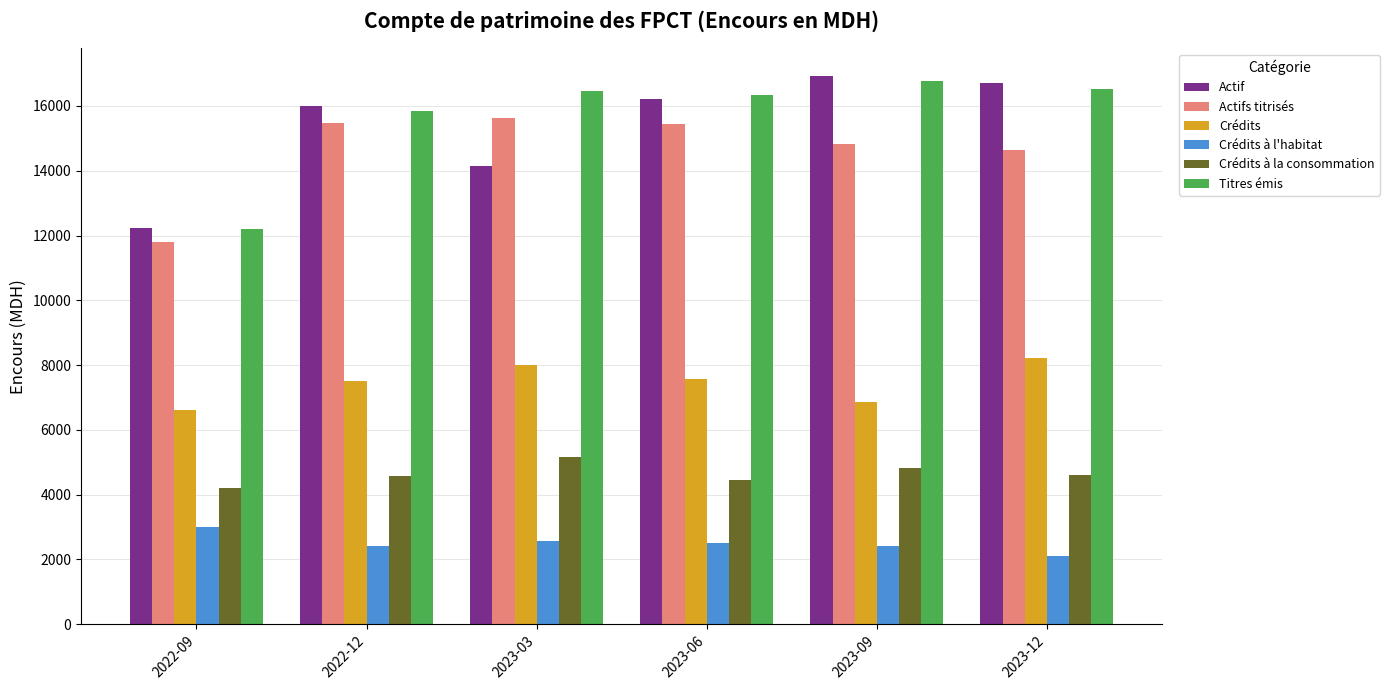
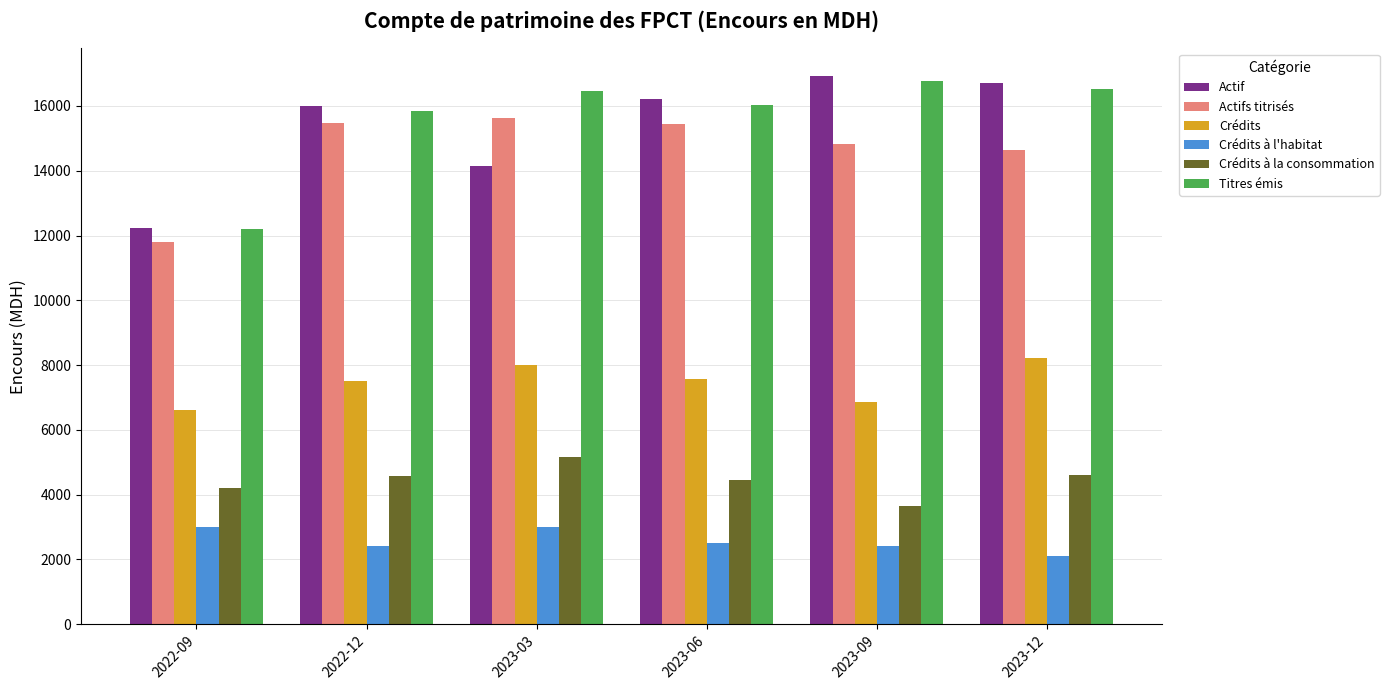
  {
    "Actif": {
      "2022-09": 12200,
      "2022-12": 16000,
      "2023-03": 14200,
      "2023-06": 16200,
      "2023-09": 16900,
      "2023-12": 16700
    },
    "Actifs titrisés": {
      "2022-09": 11800,
      "2022-12": 15500,
      "2023-03": 15600,
      "2023-06": 15400,
      "2023-09": 14800,
      "2023-12": 14700
    },
    "Crédits": {
      "2022-09": 6600,
      "2022-12": 7500,
      "2023-03": 8000,
      "2023-06": 7600,
      "2023-09": 6800,
      "2023-12": 8200
    },
    "Crédits à l'habitat": {
      "2022-09": 3000,
      "2022-12": 2400,
-     "2023-03": 2600,
+     "2023-03": 3000,
      "2023-06": 2500,
      "2023-09": 2400,
      "2023-12": 2100
    },
    "Crédits à la consommation": {
      "2022-09": 4200,
      "2022-12": 4600,
      "2023-03": 5200,
      "2023-06": 4400,
-     "2023-09": 4800,
+     "2023-09": 3700,
      "2023-12": 4600
    },
    "Titres émis": {
      "2022-09": 12200,
      "2022-12": 15800,
      "2023-03": 16500,
-     "2023-06": 16400,
+     "2023-06": 16000,
      "2023-09": 16800,
      "2023-12": 16500
    }
  }
